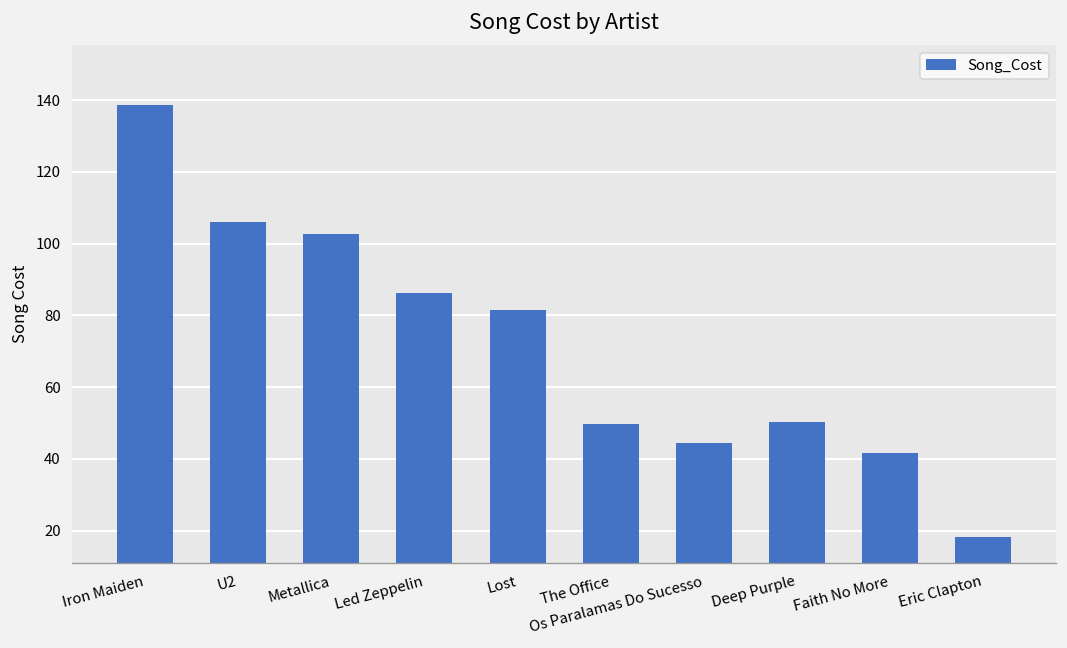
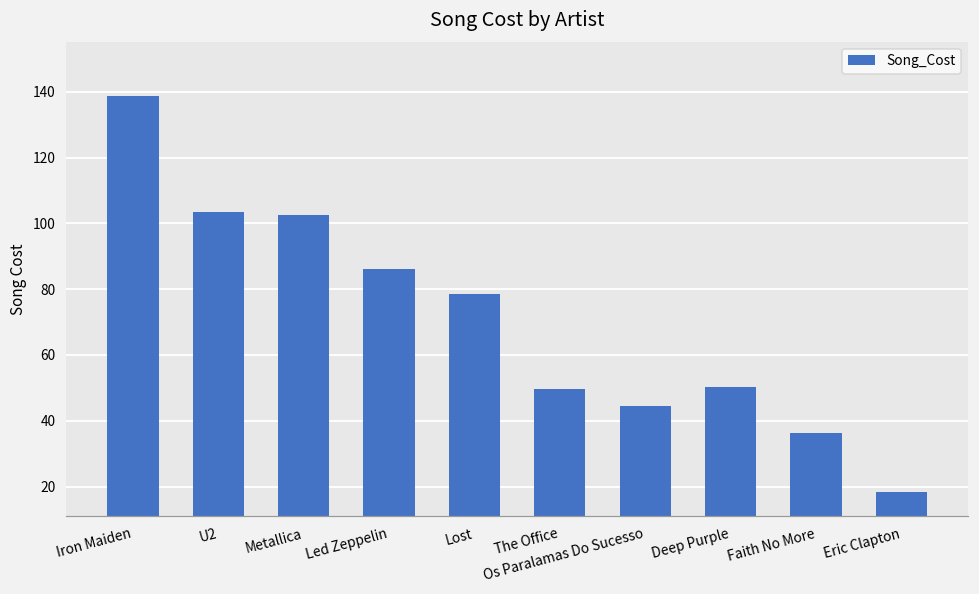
  {
    "Iron Maiden": 139,
-   "U2": 106,
+   "U2": 103,
    "Metallica": 103,
    "Led Zeppelin": 86,
-   "Lost": 82,
+   "Lost": 79,
    "The Office": 50,
    "Os Paralamas Do Sucesso": 45,
    "Deep Purple": 50,
-   "Faith No More": 42,
+   "Faith No More": 36,
    "Eric Clapton": 18
  }
